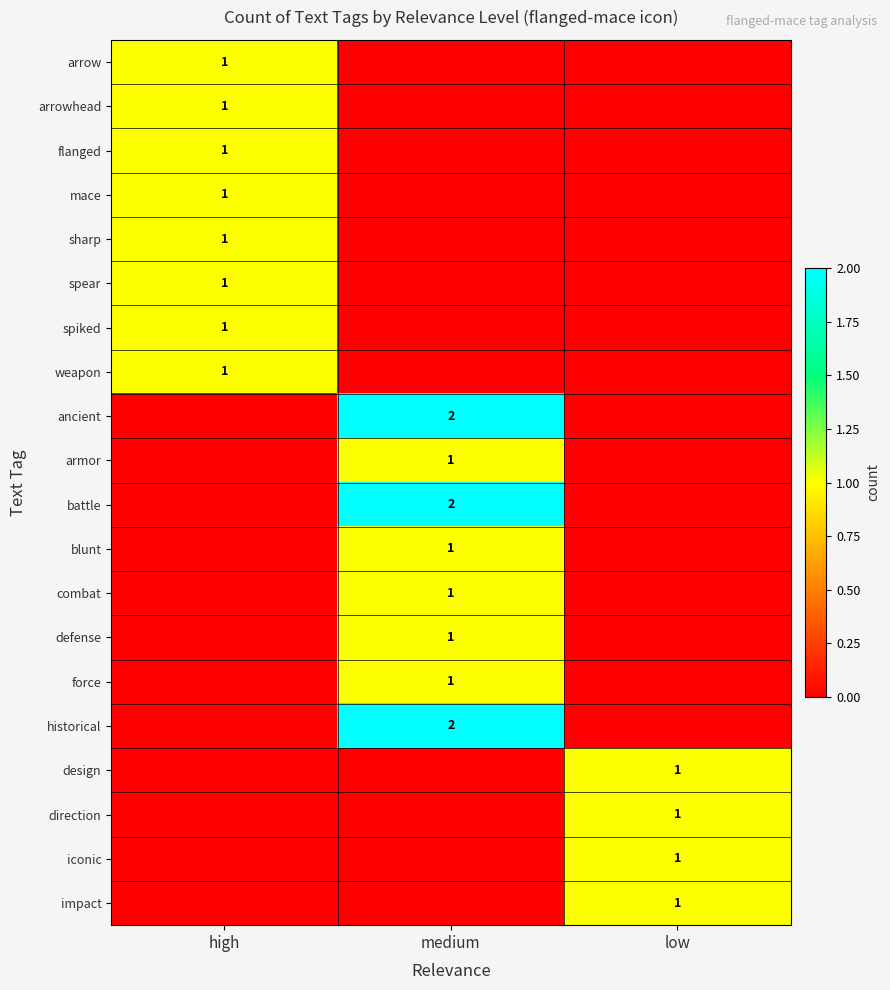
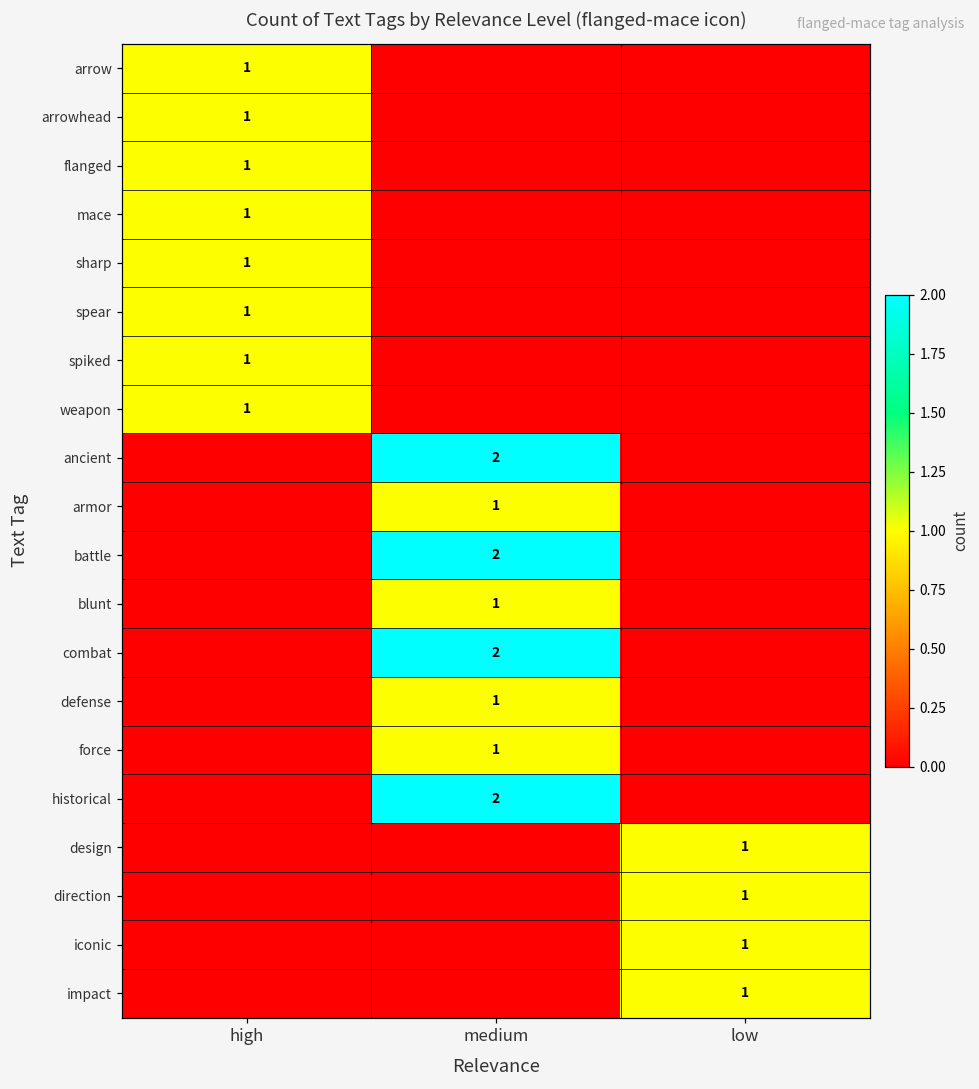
  {
    "arrow": {
      "high": 1
    },
    "arrowhead": {
      "high": 1
    },
    "flanged": {
      "high": 1
    },
    "mace": {
      "high": 1
    },
    "sharp": {
      "high": 1
    },
    "spear": {
      "high": 1
    },
    "spiked": {
      "high": 1
    },
    "weapon": {
      "high": 1
    },
    "ancient": {
      "medium": 2
    },
    "armor": {
      "medium": 1
    },
    "battle": {
      "medium": 2
    },
    "blunt": {
      "medium": 1
    },
    "combat": {
-     "medium": 1
+     "medium": 2
    },
    "defense": {
      "medium": 1
    },
    "force": {
      "medium": 1
    },
    "historical": {
      "medium": 2
    },
    "design": {
      "low": 1
    },
    "direction": {
      "low": 1
    },
    "iconic": {
      "low": 1
    },
    "impact": {
      "low": 1
    }
  }
